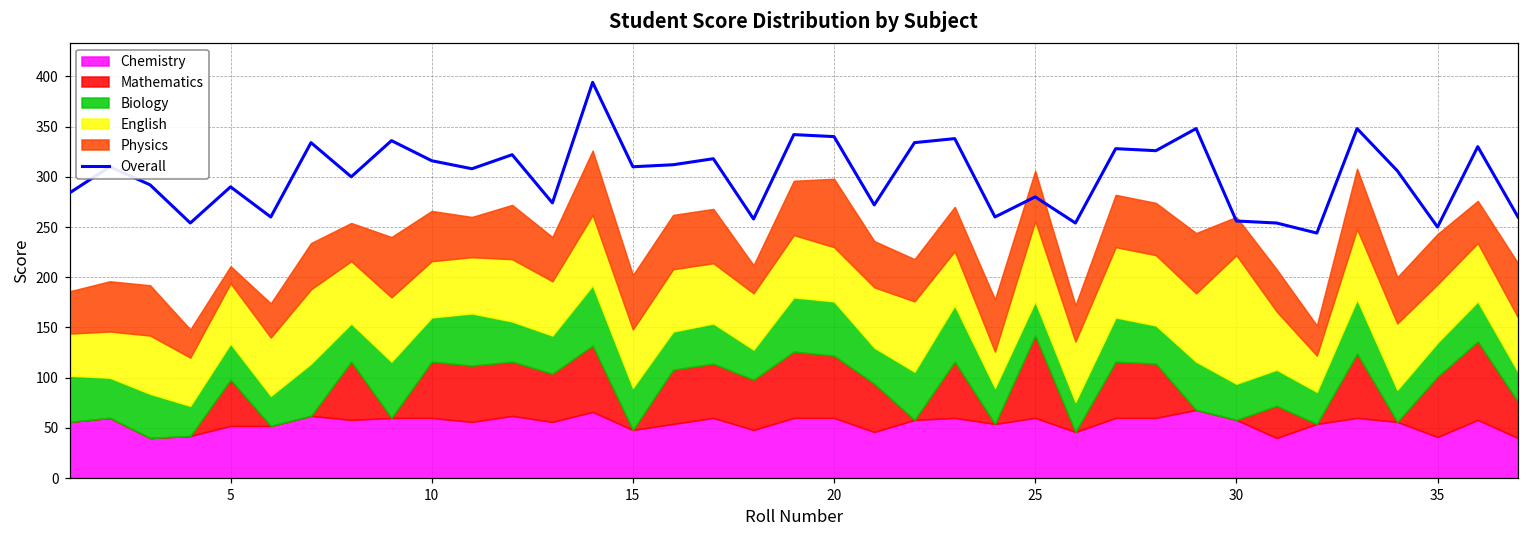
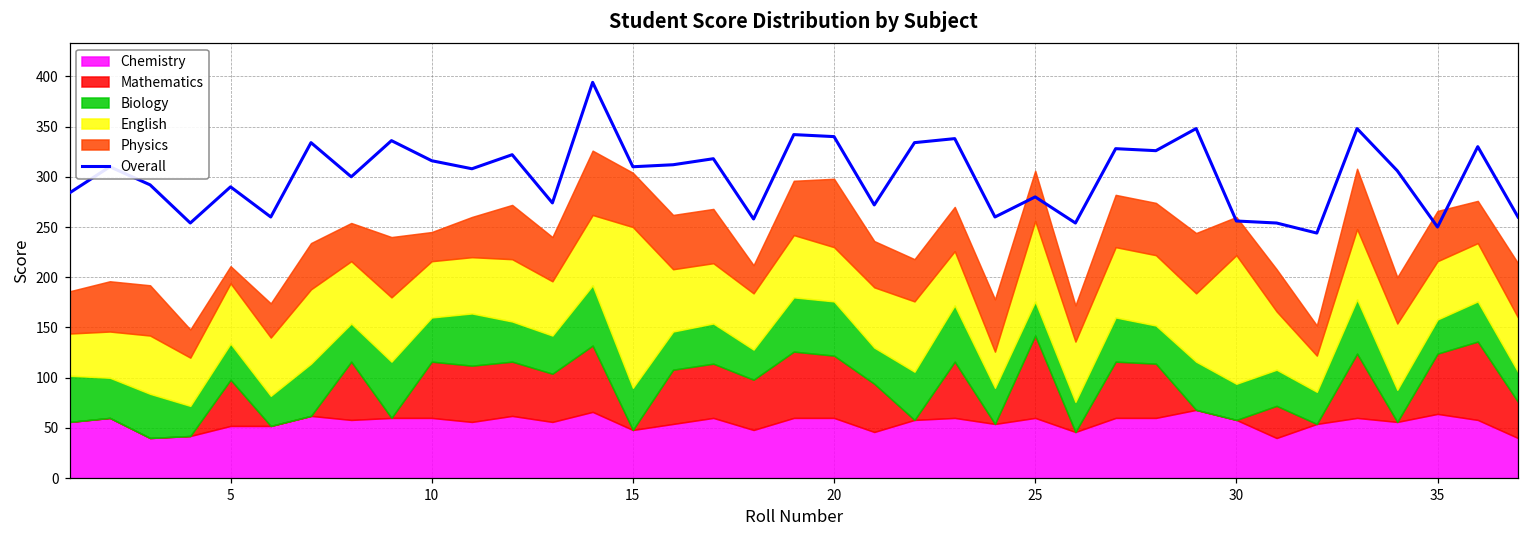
  {
    "Overall": {
      "5": 290,
      "10": 320,
      "15": 310,
      "20": 340,
      "25": 280,
      "30": 260,
      "35": 250
    },
    "Chemistry": {
      "5": 50,
      "10": 60,
      "20": 60,
      "25": 60,
-     "35": 40
+     "35": 60
    },
    "Mathematics": {
      "5": 50,
      "10": 60,
      "20": 60,
      "25": 80,
      "35": 60
    },
    "Biology": {
      "5": 40,
      "10": 40,
      "15": 40,
      "20": 50,
      "25": 30,
      "30": 40,
      "35": 30
    },
    "English": {
      "5": 60,
      "10": 60,
-     "15": 60,
+     "15": 160,
      "20": 50,
      "25": 80,
      "30": 130,
      "35": 60
    },
    "Physics": {
      "5": 20,
-     "10": 50,
+     "10": 30,
      "15": 50,
      "20": 70,
      "25": 50,
      "30": 40,
      "35": 50
    }
  }
